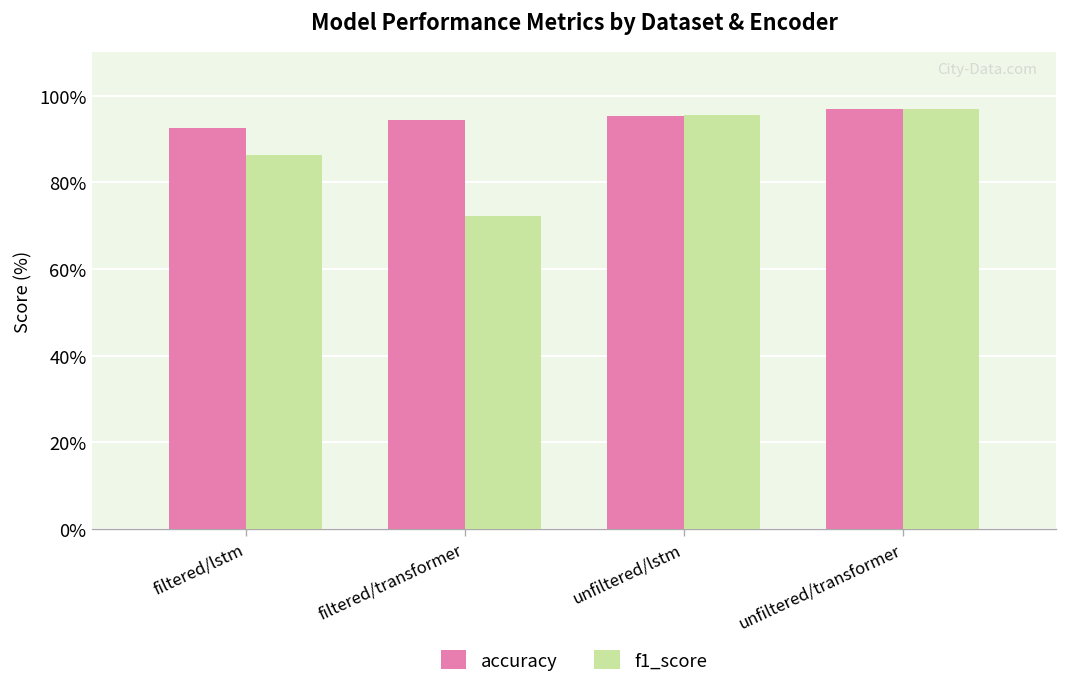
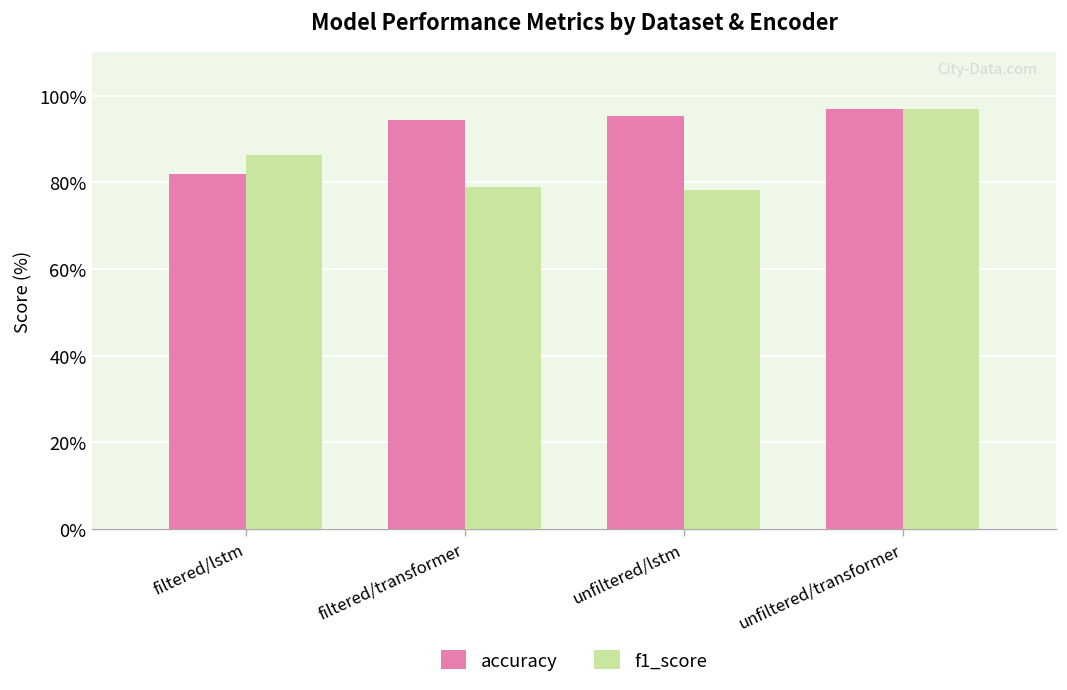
  {
    "accuracy": {
-     "filtered/lstm": "93%",
+     "filtered/lstm": "82%",
      "filtered/transformer": "94%",
      "unfiltered/lstm": "95%",
      "unfiltered/transformer": "97%"
    },
    "f1_score": {
      "filtered/lstm": "86%",
-     "filtered/transformer": "72%",
-     "unfiltered/lstm": "95%",
+     "filtered/transformer": "79%",
+     "unfiltered/lstm": "78%",
      "unfiltered/transformer": "97%"
    }
  }
